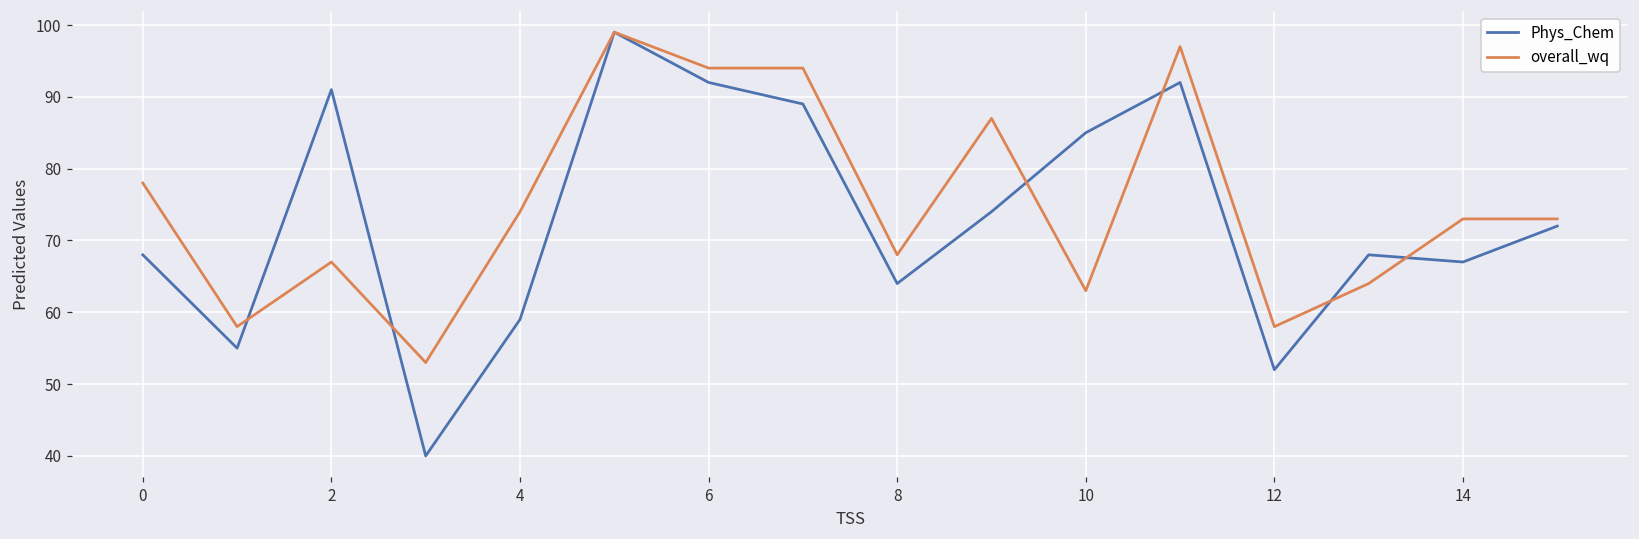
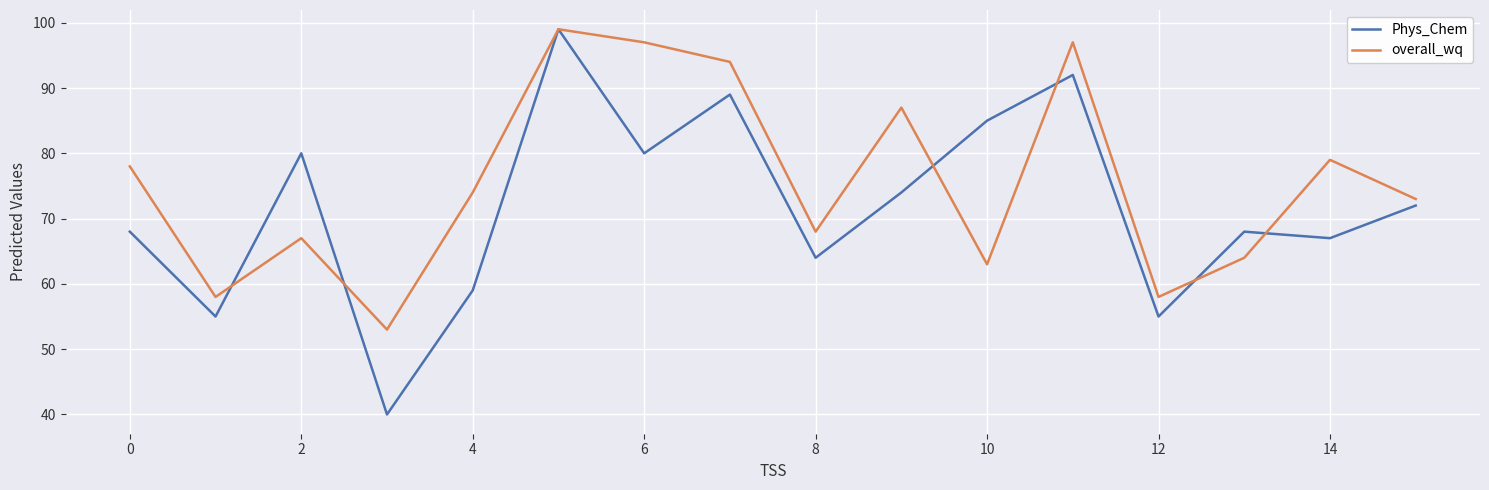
  {
    "Phys_Chem": {
      "0": 68,
-     "2": 91,
+     "2": 80,
      "4": 59,
-     "6": 92,
+     "6": 80,
      "8": 64,
      "10": 85,
-     "12": 52,
+     "12": 55,
      "14": 67
    },
    "overall_wq": {
      "0": 78,
      "2": 67,
      "4": 74,
-     "6": 94,
+     "6": 97,
      "8": 68,
      "10": 63,
      "12": 58,
-     "14": 73
+     "14": 79
    }
  }
